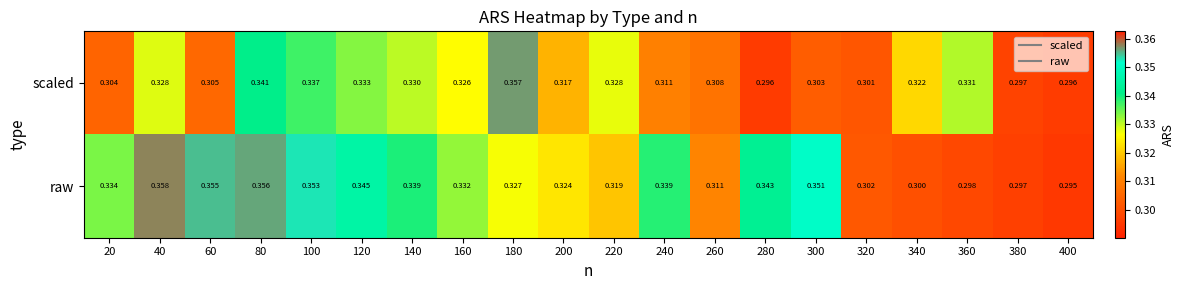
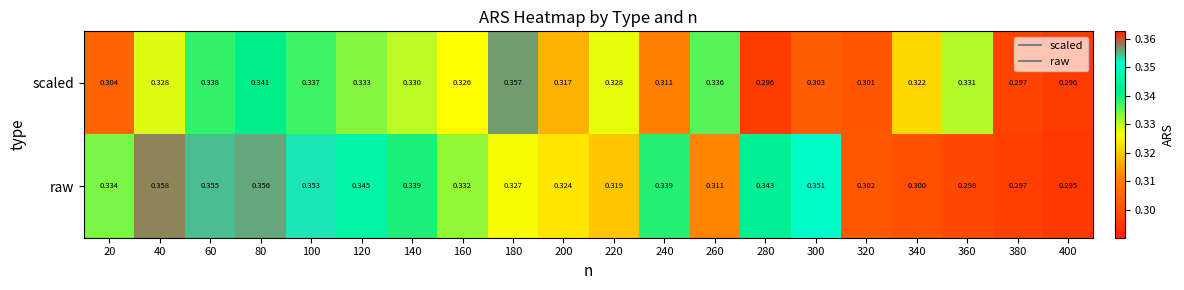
  {
    "scaled": {
      "20": 0.304,
      "40": 0.328,
-     "60": 0.305,
+     "60": 0.338,
      "80": 0.341,
      "100": 0.337,
      "120": 0.333,
      "140": 0.330,
      "160": 0.326,
      "180": 0.357,
      "200": 0.317,
      "220": 0.328,
      "240": 0.311,
-     "260": 0.308,
+     "260": 0.336,
      "280": 0.296,
      "300": 0.303,
      "320": 0.301,
      "340": 0.322,
      "360": 0.331,
      "380": 0.297,
      "400": 0.296
    },
    "raw": {
      "20": 0.334,
      "40": 0.358,
      "60": 0.355,
      "80": 0.356,
      "100": 0.353,
      "120": 0.345,
      "140": 0.339,
      "160": 0.332,
      "180": 0.327,
      "200": 0.324,
      "220": 0.319,
      "240": 0.339,
      "260": 0.311,
      "280": 0.343,
      "300": 0.351,
      "320": 0.302,
      "340": 0.300,
      "360": 0.298,
      "380": 0.297,
      "400": 0.295
    }
  }
